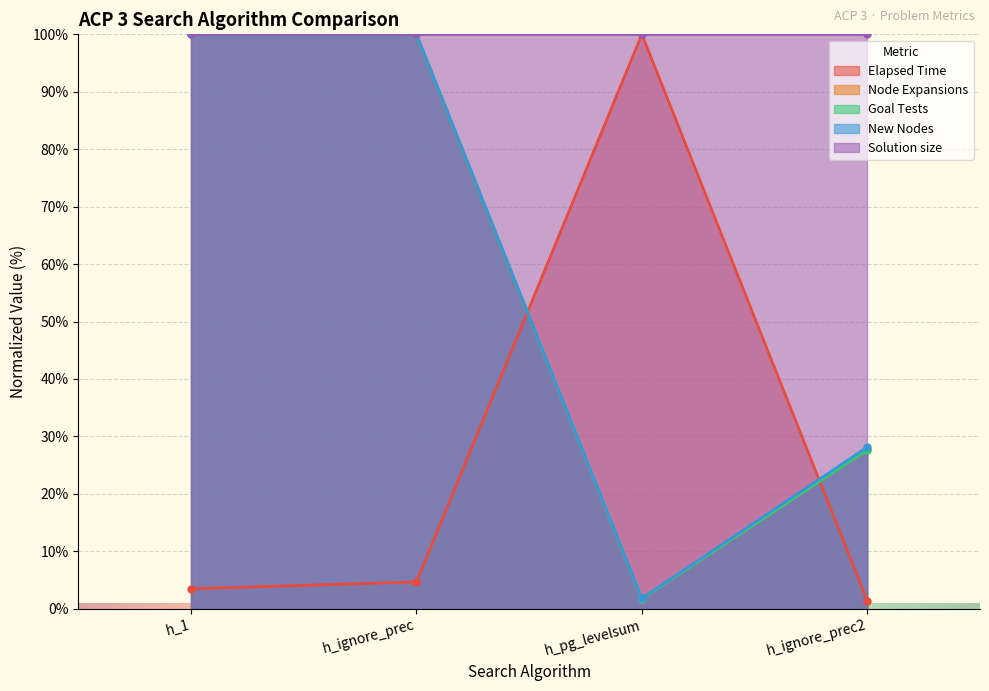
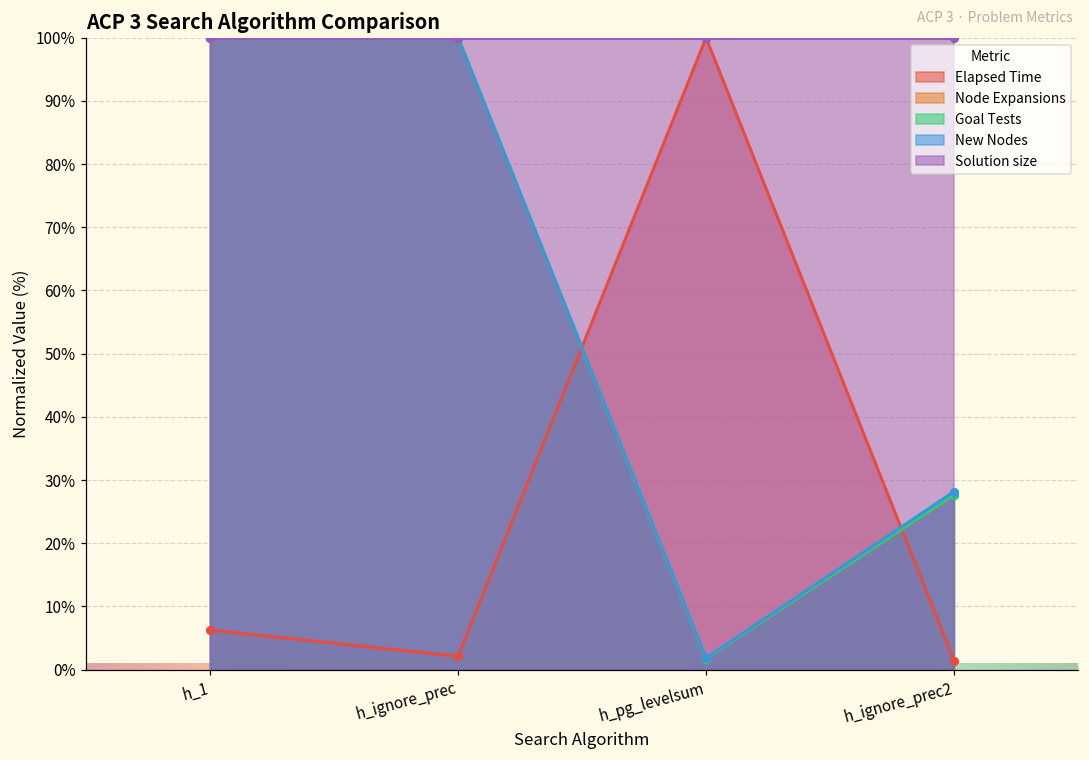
  {
    "Elapsed Time": {
-     "h_1": "3%",
-     "h_ignore_prec": "5%",
+     "h_1": "6%",
+     "h_ignore_prec": "2%",
      "h_ignore_prec2": "1%"
    },
    "Goal Tests": {
      "h_ignore_prec2": "28%"
    },
    "New Nodes": {
      "h_ignore_prec2": "28%"
    },
    "Solution size": {
      "h_ignore_prec2": "100%"
    }
  }
